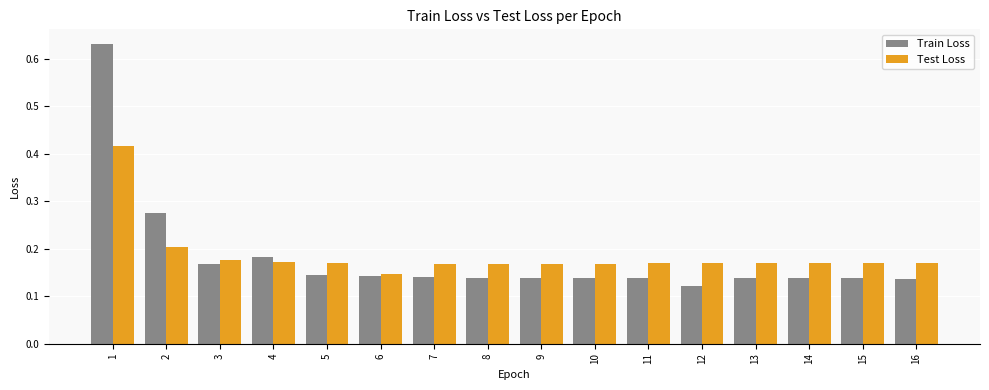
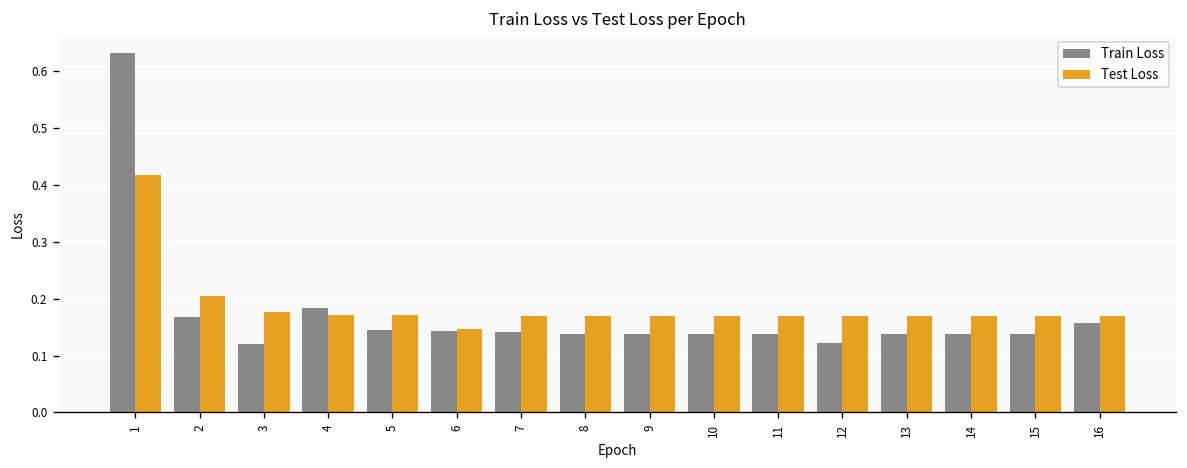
  {
    "Train Loss": {
      "1": 0.63,
-     "2": 0.28,
-     "3": 0.17,
+     "2": 0.17,
+     "3": 0.12,
      "4": 0.18,
      "5": 0.15,
      "6": 0.14,
      "7": 0.14,
      "8": 0.14,
      "9": 0.14,
      "10": 0.14,
      "11": 0.14,
      "12": 0.12,
      "13": 0.14,
      "14": 0.14,
      "15": 0.14,
-     "16": 0.14
+     "16": 0.16
    },
    "Test Loss": {
      "1": 0.42,
      "2": 0.20,
      "3": 0.18,
      "4": 0.17,
      "5": 0.17,
      "6": 0.15,
      "7": 0.17,
      "8": 0.17,
      "9": 0.17,
      "10": 0.17,
      "11": 0.17,
      "12": 0.17,
      "13": 0.17,
      "14": 0.17,
      "15": 0.17,
      "16": 0.17
    }
  }
